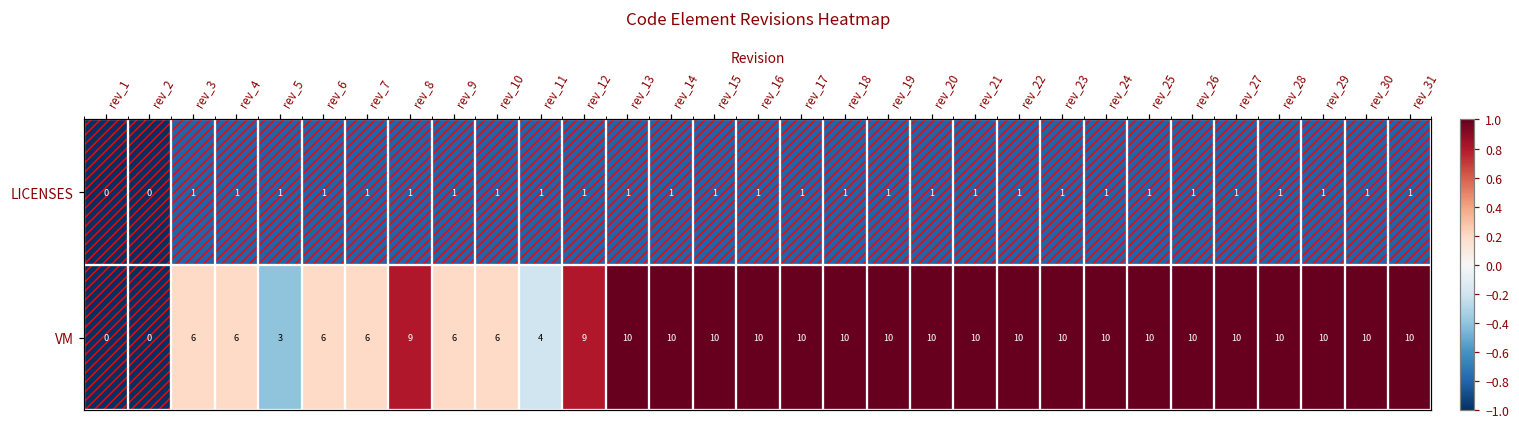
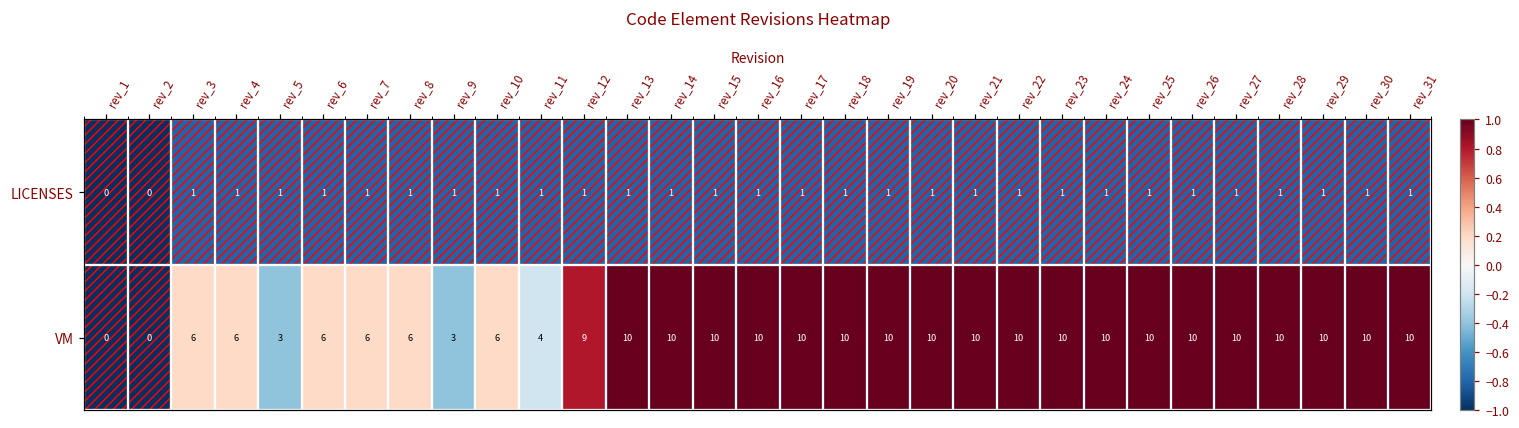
  {
    "LICENSES": {
      "rev_1": 0,
      "rev_2": 0,
      "rev_3": 1,
      "rev_4": 1,
      "rev_5": 1,
      "rev_6": 1,
      "rev_7": 1,
      "rev_8": 1,
      "rev_9": 1,
      "rev_10": 1,
      "rev_11": 1,
      "rev_12": 1,
      "rev_13": 1,
      "rev_14": 1,
      "rev_15": 1,
      "rev_16": 1,
      "rev_17": 1,
      "rev_18": 1,
      "rev_19": 1,
      "rev_20": 1,
      "rev_21": 1,
      "rev_22": 1,
      "rev_23": 1,
      "rev_24": 1,
      "rev_25": 1,
      "rev_26": 1,
      "rev_27": 1,
      "rev_28": 1,
      "rev_29": 1,
      "rev_30": 1,
      "rev_31": 1
    },
    "VM": {
      "rev_1": 0,
      "rev_2": 0,
      "rev_3": 6,
      "rev_4": 6,
      "rev_5": 3,
      "rev_6": 6,
      "rev_7": 6,
-     "rev_8": 9,
-     "rev_9": 6,
+     "rev_8": 6,
+     "rev_9": 3,
      "rev_10": 6,
      "rev_11": 4,
      "rev_12": 9,
      "rev_13": 10,
      "rev_14": 10,
      "rev_15": 10,
      "rev_16": 10,
      "rev_17": 10,
      "rev_18": 10,
      "rev_19": 10,
      "rev_20": 10,
      "rev_21": 10,
      "rev_22": 10,
      "rev_23": 10,
      "rev_24": 10,
      "rev_25": 10,
      "rev_26": 10,
      "rev_27": 10,
      "rev_28": 10,
      "rev_29": 10,
      "rev_30": 10,
      "rev_31": 10
    }
  }
